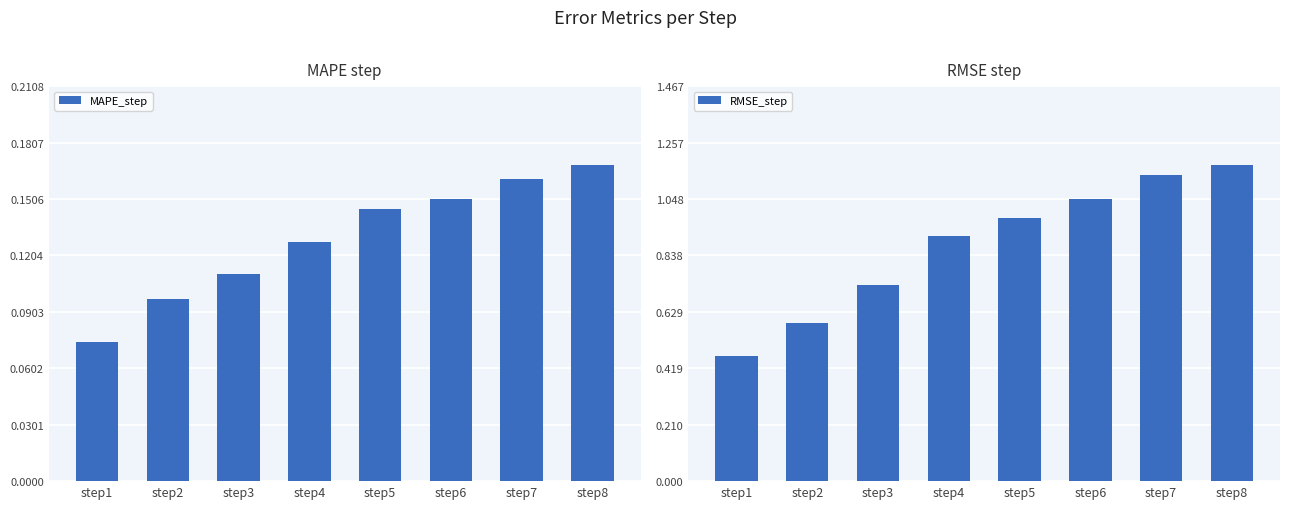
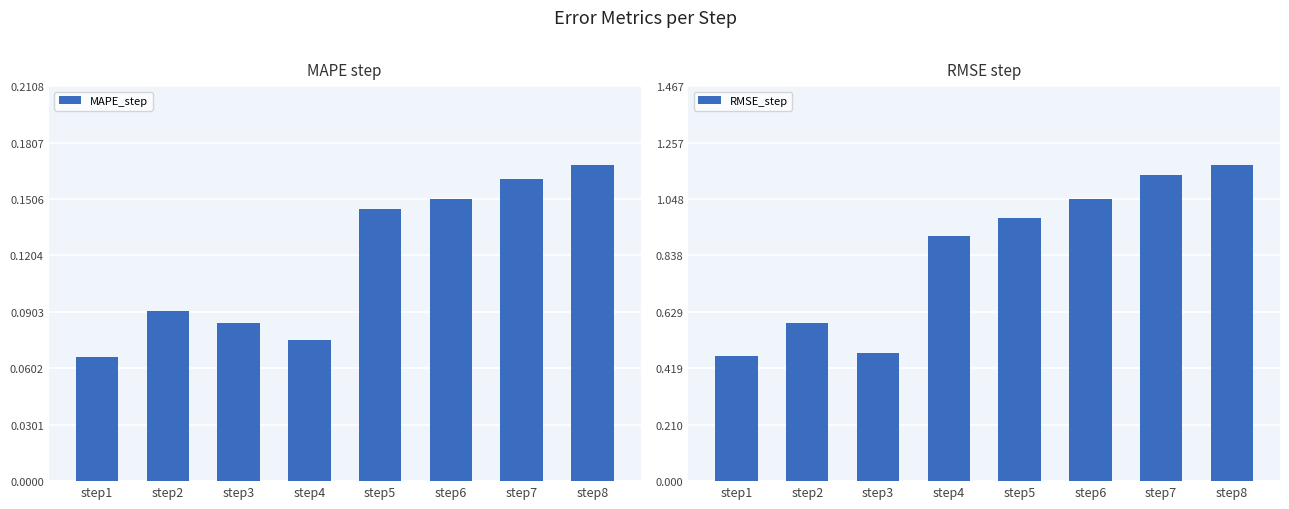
  {
    "MAPE step": {
-     "step1": 0.074,
-     "step2": 0.097,
-     "step3": 0.111,
-     "step4": 0.127,
+     "step1": 0.066,
+     "step2": 0.091,
+     "step3": 0.084,
+     "step4": 0.075,
      "step5": 0.145,
      "step6": 0.151,
      "step7": 0.161,
      "step8": 0.169
    },
    "RMSE step": {
      "step1": 0.46,
      "step2": 0.59,
-     "step3": 0.73,
+     "step3": 0.48,
      "step4": 0.91,
      "step5": 0.98,
      "step6": 1.05,
      "step7": 1.14,
      "step8": 1.17
    }
  }
